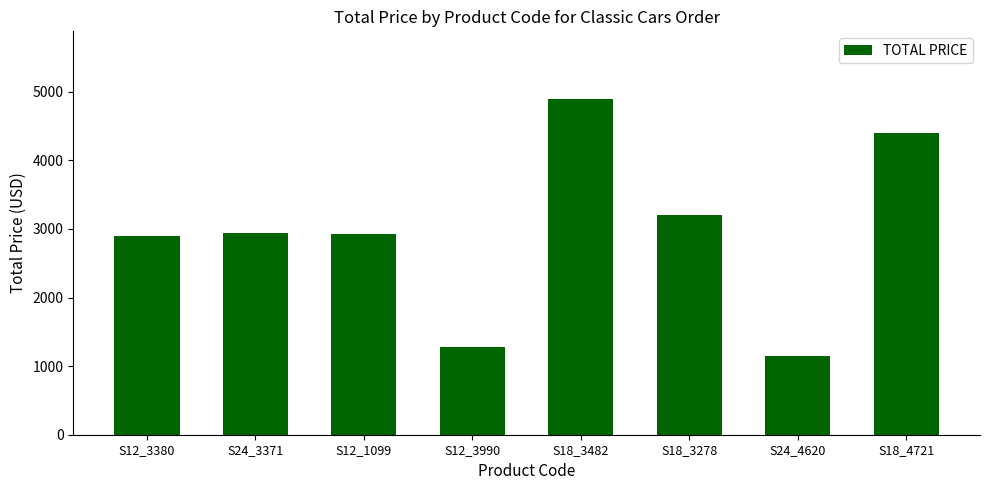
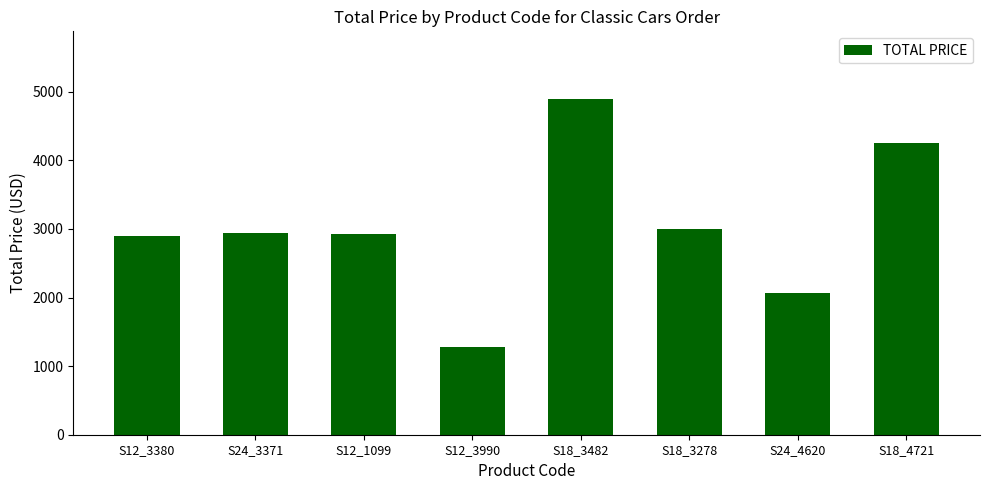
  {
    "S12_3380": 2900,
    "S24_3371": 2900,
    "S12_1099": 2900,
    "S12_3990": 1300,
    "S18_3482": 4900,
-   "S18_3278": 3200,
-   "S24_4620": 1200,
-   "S18_4721": 4400
+   "S18_3278": 3000,
+   "S24_4620": 2100,
+   "S18_4721": 4200
  }
